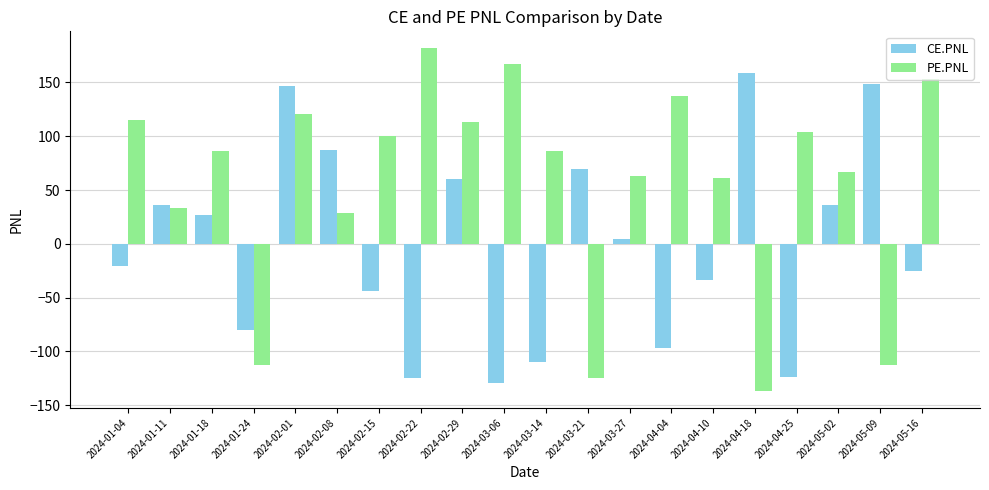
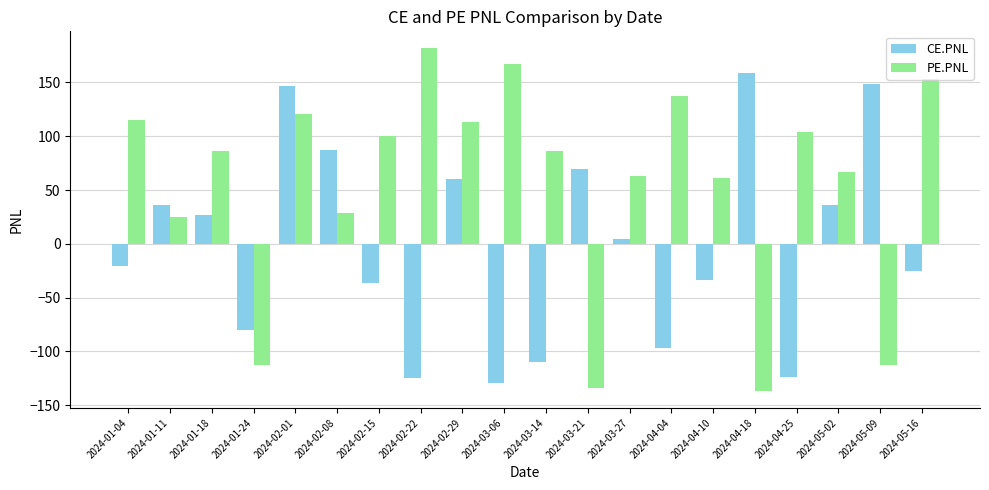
  {
    "CE.PNL": {
      "2024-01-04": -21,
      "2024-01-11": 36,
      "2024-01-18": 27,
      "2024-01-24": -80,
      "2024-02-01": 146,
      "2024-02-08": 87,
-     "2024-02-15": -44,
+     "2024-02-15": -36,
      "2024-02-22": -125,
      "2024-02-29": 60,
      "2024-03-06": -130,
      "2024-03-14": -110,
      "2024-03-21": 69,
      "2024-03-27": 4,
      "2024-04-04": -97,
      "2024-04-10": -34,
      "2024-04-18": 159,
      "2024-04-25": -123,
      "2024-05-02": 37,
      "2024-05-09": 148,
      "2024-05-16": -25
    },
    "PE.PNL": {
      "2024-01-04": 115,
-     "2024-01-11": 33,
+     "2024-01-11": 25,
      "2024-01-18": 87,
      "2024-01-24": -113,
      "2024-02-01": 121,
      "2024-02-08": 28,
      "2024-02-15": 101,
      "2024-02-22": 182,
      "2024-02-29": 113,
      "2024-03-06": 167,
      "2024-03-14": 87,
-     "2024-03-21": -124,
+     "2024-03-21": -134,
      "2024-03-27": 63,
      "2024-04-04": 138,
      "2024-04-10": 61,
      "2024-04-18": -137,
      "2024-04-25": 104,
      "2024-05-02": 67,
      "2024-05-09": -113
    }
  }
